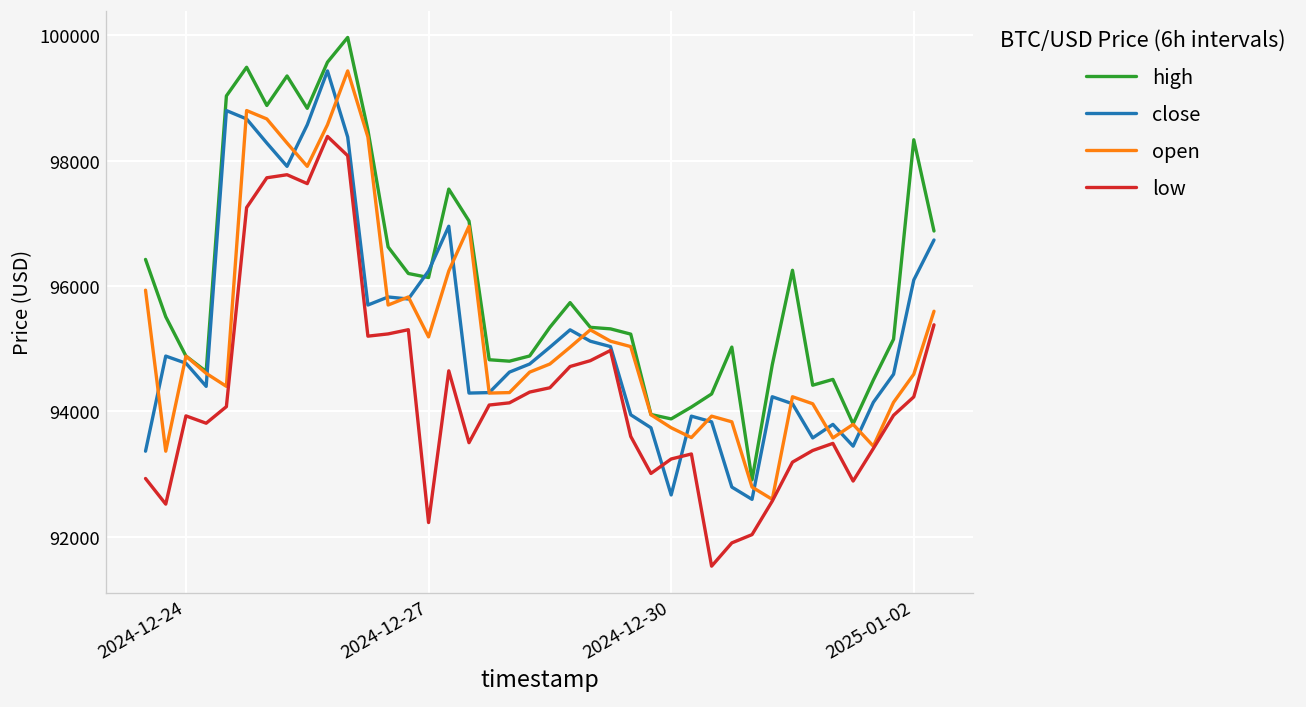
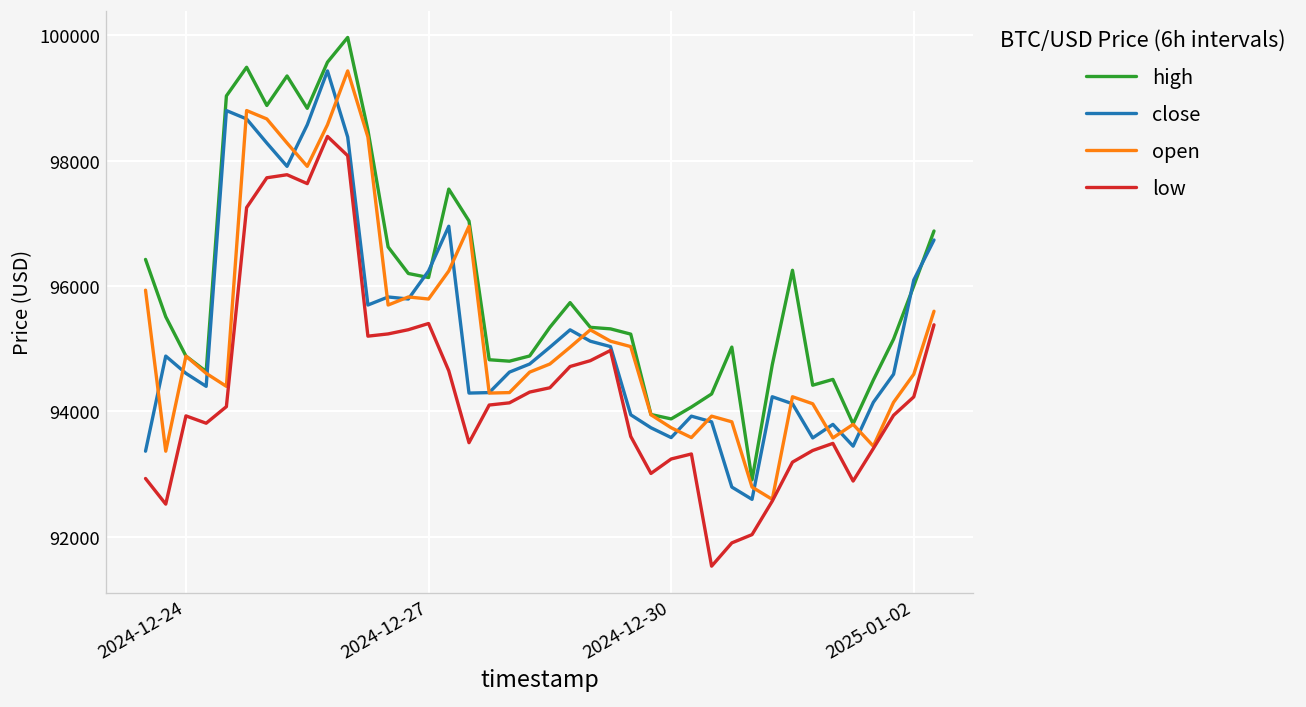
  {
    "high": {
      "2024-12-27": 96100,
      "2024-12-30": 93900,
-     "2025-01-02": 98300
+     "2025-01-02": 96000
    },
    "close": {
-     "2024-12-24": 94800,
+     "2024-12-24": 94600,
      "2024-12-27": 96200,
-     "2024-12-30": 92700,
+     "2024-12-30": 93600,
      "2025-01-02": 96100
    },
    "open": {
-     "2024-12-27": 95200,
+     "2024-12-27": 95800,
      "2024-12-30": 93700,
      "2025-01-02": 94600
    },
    "low": {
      "2024-12-24": 93900,
-     "2024-12-27": 92200,
+     "2024-12-27": 95400,
      "2024-12-30": 93200,
      "2025-01-02": 94200
    }
  }
